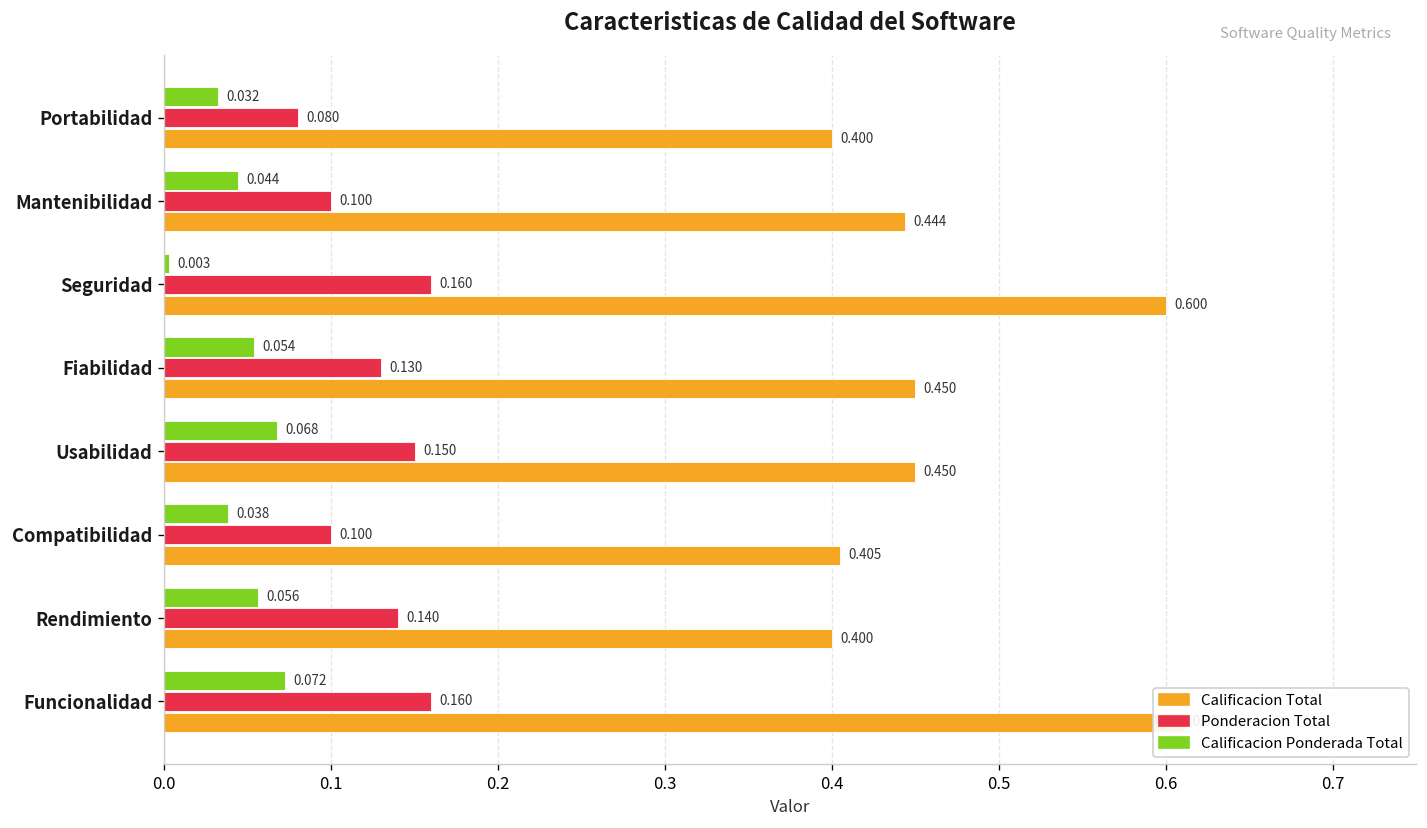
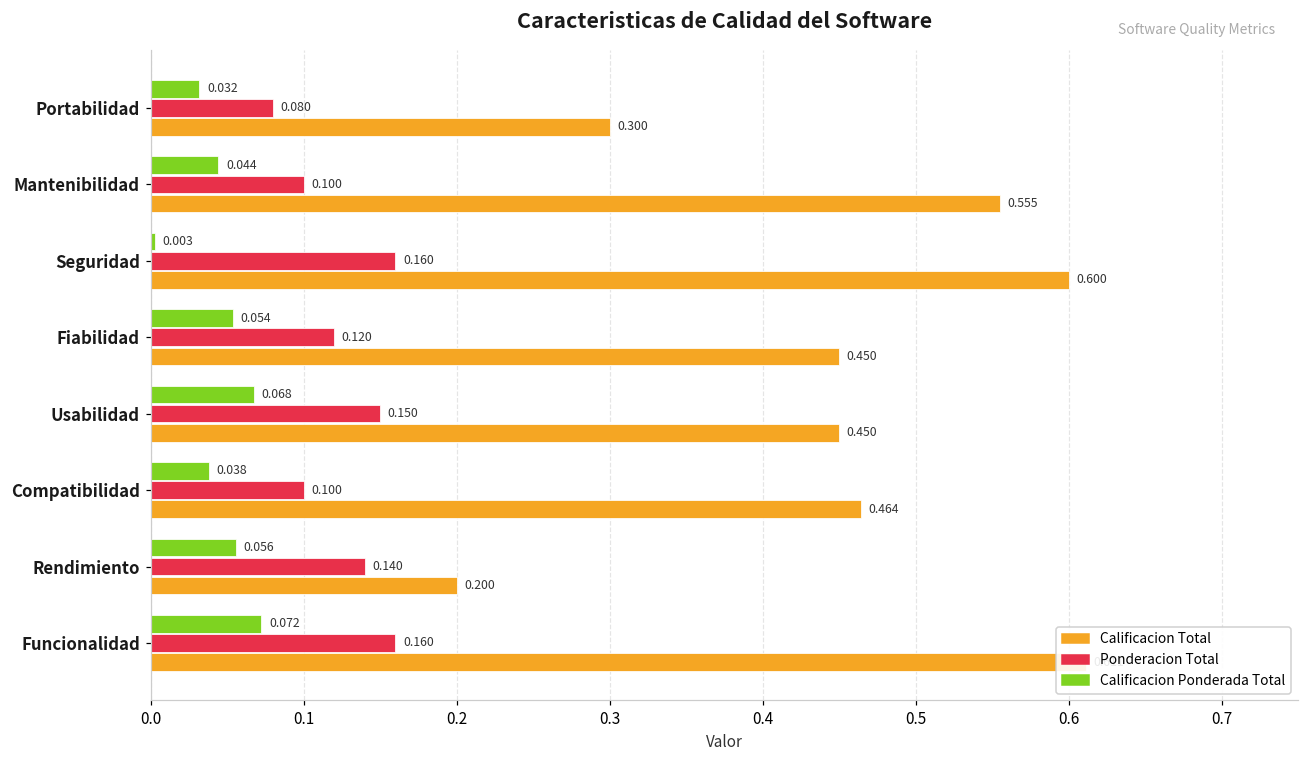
  {
    "Calificacion Total": {
-     "Portabilidad": 0.400,
-     "Mantenibilidad": 0.444,
+     "Portabilidad": 0.300,
+     "Mantenibilidad": 0.555,
      "Seguridad": 0.600,
      "Fiabilidad": 0.450,
      "Usabilidad": 0.450,
-     "Compatibilidad": 0.405,
-     "Rendimiento": 0.400
+     "Compatibilidad": 0.464,
+     "Rendimiento": 0.200
    },
    "Ponderacion Total": {
      "Portabilidad": 0.080,
      "Mantenibilidad": 0.100,
      "Seguridad": 0.160,
-     "Fiabilidad": 0.130,
+     "Fiabilidad": 0.120,
      "Usabilidad": 0.150,
      "Compatibilidad": 0.100,
      "Rendimiento": 0.140,
      "Funcionalidad": 0.160
    },
    "Calificacion Ponderada Total": {
      "Portabilidad": 0.032,
      "Mantenibilidad": 0.044,
      "Seguridad": 0.003,
      "Fiabilidad": 0.054,
      "Usabilidad": 0.068,
      "Compatibilidad": 0.038,
      "Rendimiento": 0.056,
      "Funcionalidad": 0.072
    }
  }
